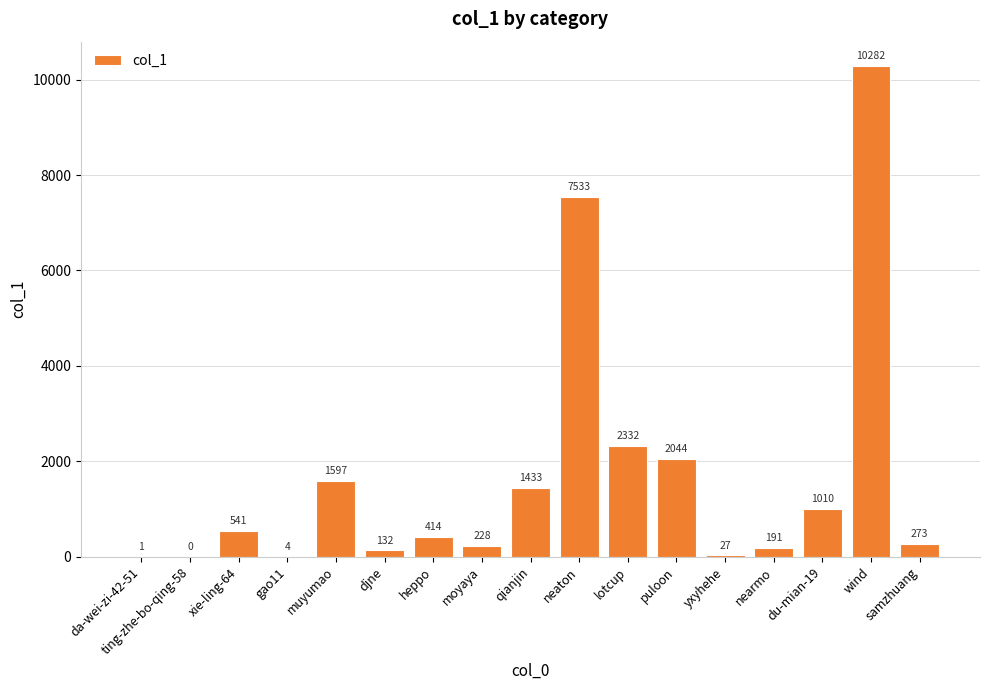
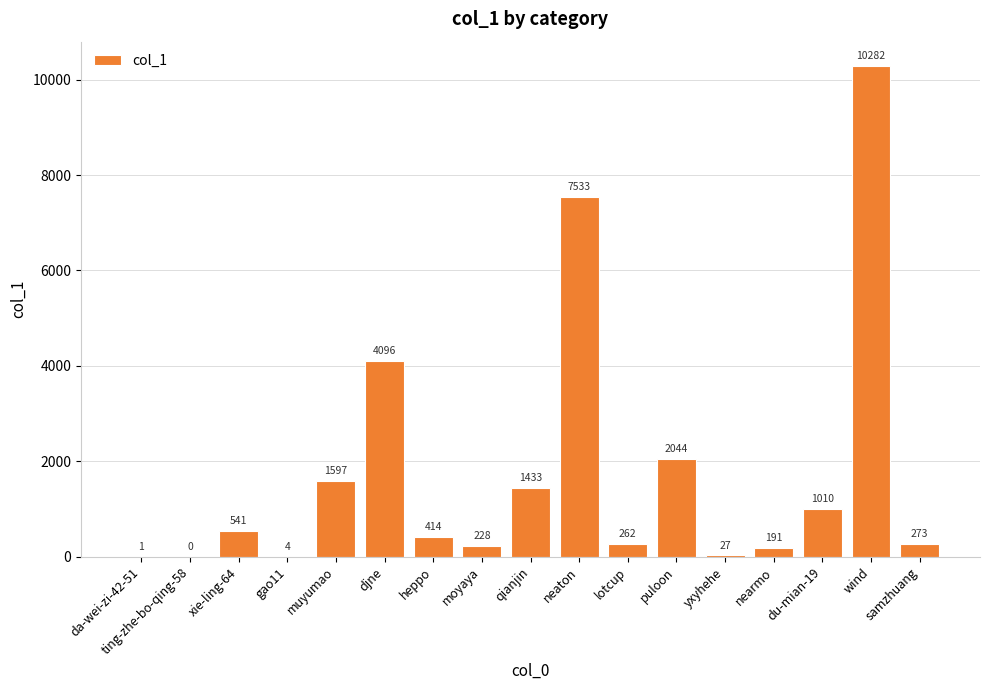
  {
    "da-wei-zi-42-51": 1,
    "ting-zhe-bo-qing-58": 0,
    "xie-ling-64": 541,
    "gao11": 4,
    "muyumao": 1597,
-   "djne": 132,
+   "djne": 4096,
    "heppo": 414,
    "moyaya": 228,
    "qianjin": 1433,
    "neaton": 7533,
-   "lotcup": 2332,
+   "lotcup": 262,
    "puloon": 2044,
    "yxyhehe": 27,
    "nearmo": 191,
    "du-mian-19": 1010,
    "wind": 10282,
    "samzhuang": 273
  }
